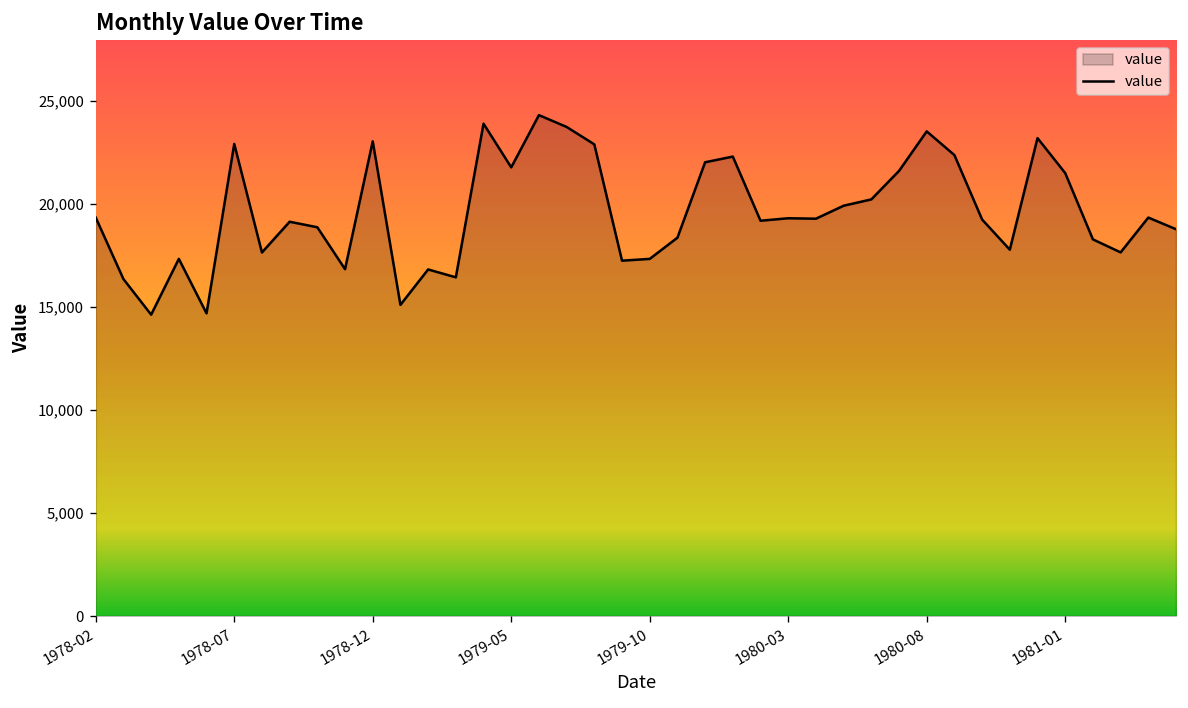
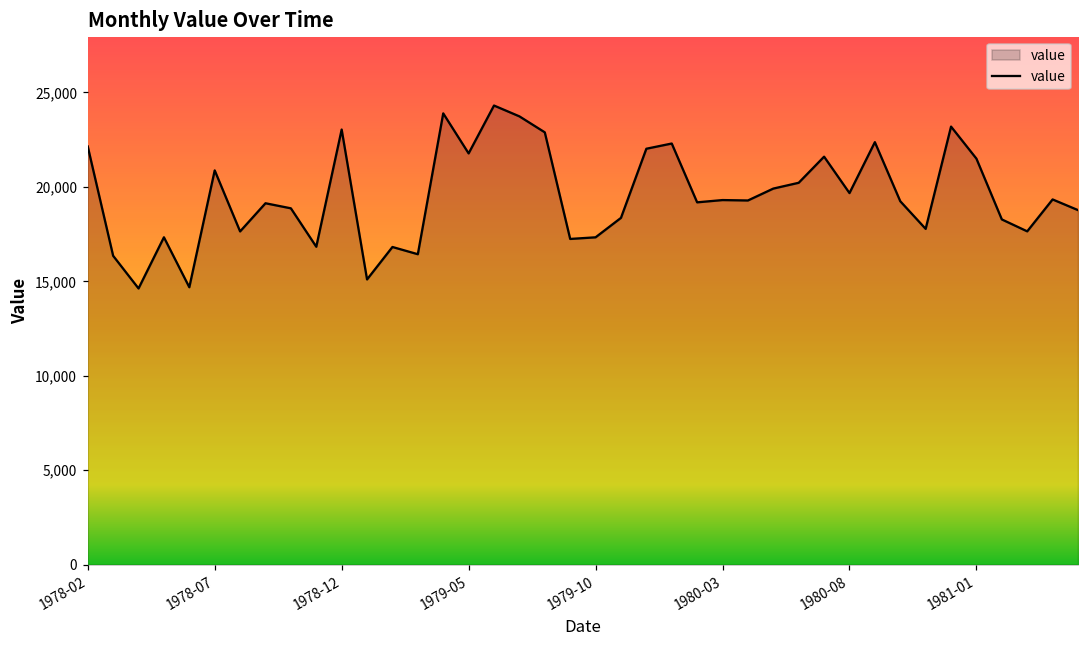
  {
-   "1978-02": "19,300",
-   "1978-07": "22,900",
+   "1978-02": "22,100",
+   "1978-07": "20,900",
    "1978-12": "23,000",
    "1979-05": "21,800",
    "1979-10": "17,300",
    "1980-03": "19,300",
-   "1980-08": "23,500",
+   "1980-08": "19,700",
    "1981-01": "21,500"
  }
